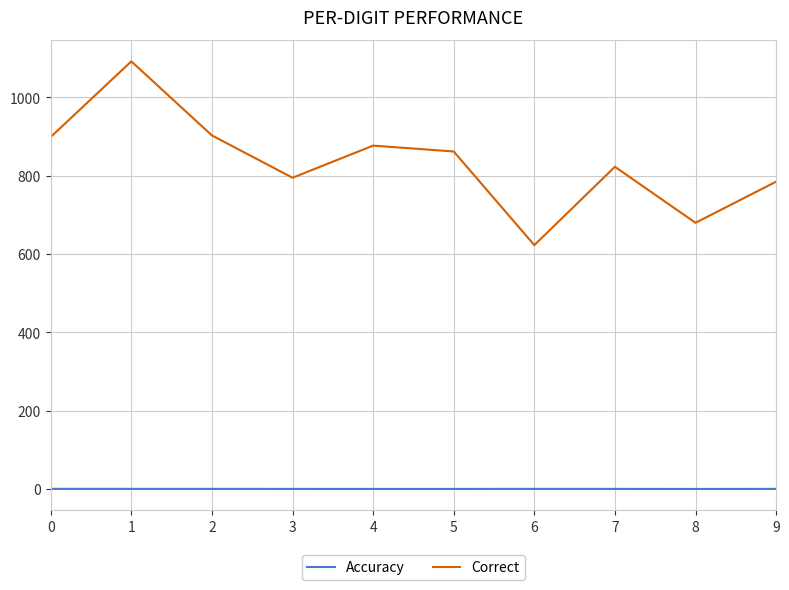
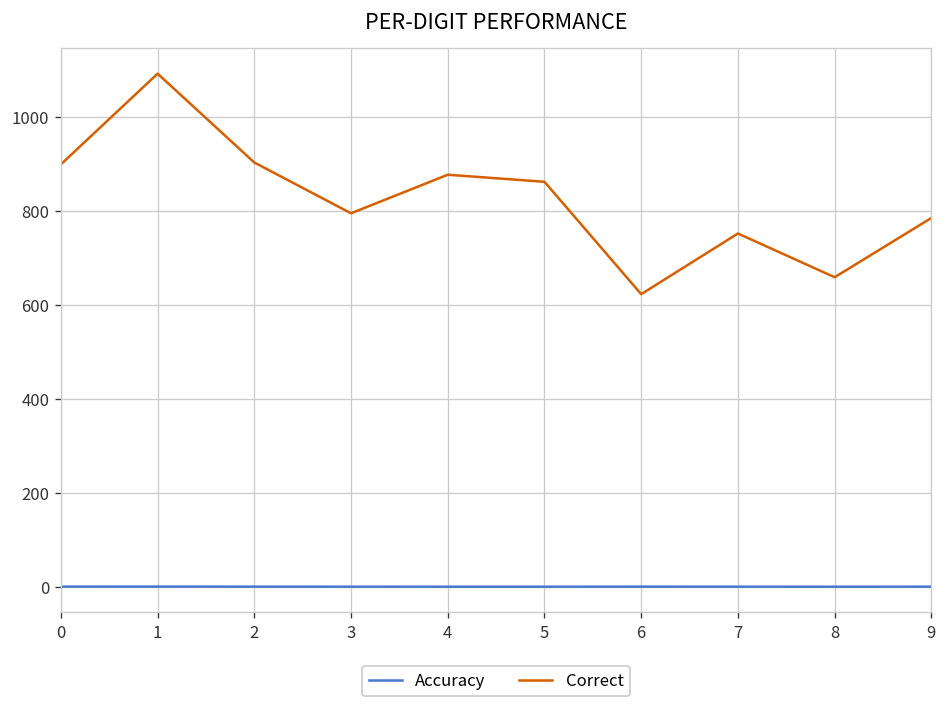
  {
    "Accuracy": {
      "0": 0,
      "1": 0,
      "2": 0,
      "3": 0,
      "4": 0,
      "5": 0,
      "6": 0,
      "7": 0,
      "8": 0,
      "9": 0
    },
    "Correct": {
      "0": 900,
      "1": 1090,
      "2": 900,
      "3": 800,
      "4": 880,
      "5": 860,
      "6": 620,
-     "7": 820,
-     "8": 680,
+     "7": 750,
+     "8": 660,
      "9": 790
    }
  }
